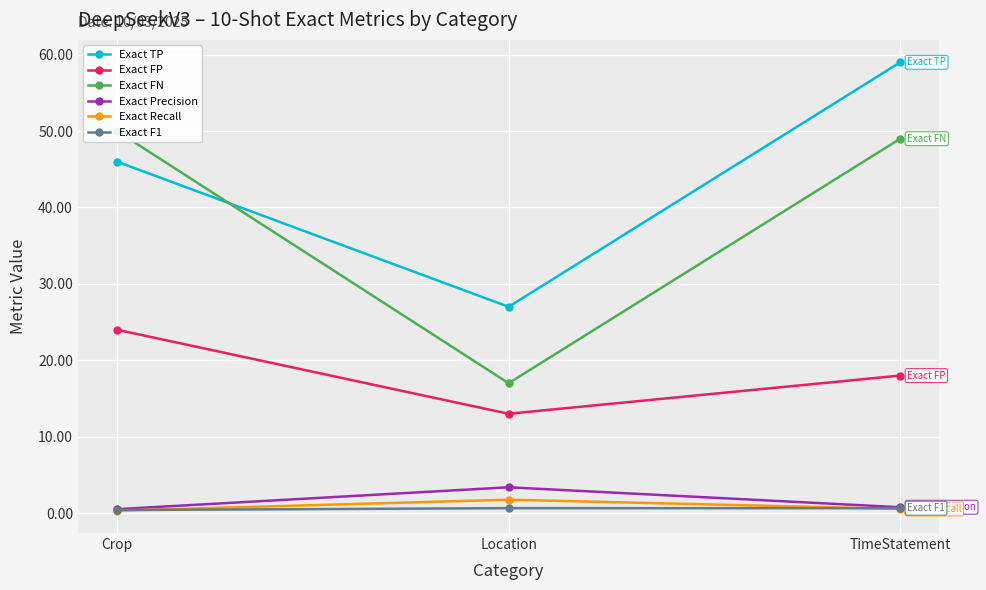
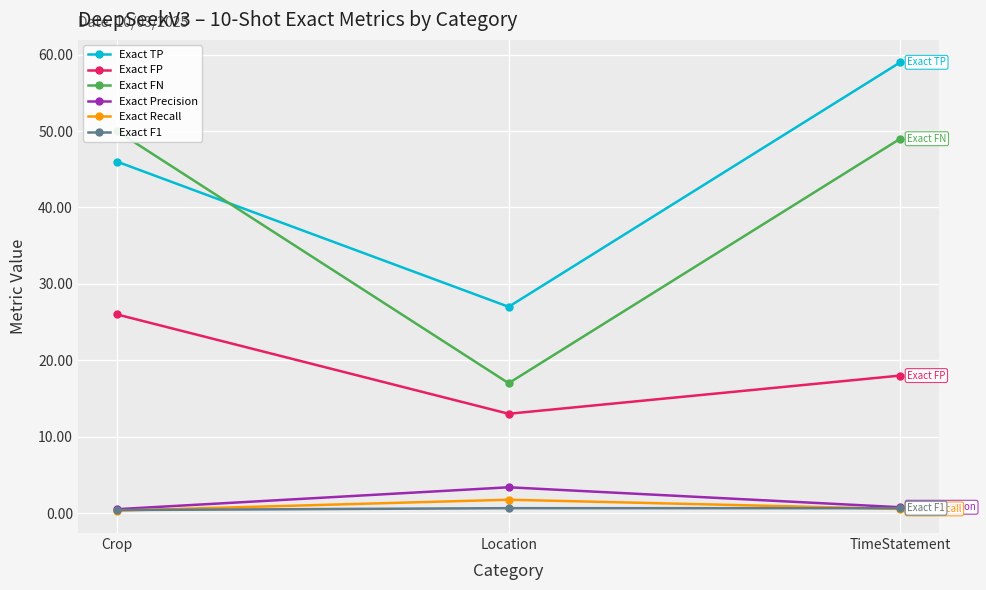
  {
    "Exact TP": {
      "Crop": 46,
      "Location": 27,
      "TimeStatement": 59
    },
    "Exact FP": {
-     "Crop": 24,
+     "Crop": 26,
      "Location": 13,
      "TimeStatement": 18
    },
    "Exact FN": {
      "Location": 17,
      "TimeStatement": 49
    },
    "Exact Precision": {
      "Location": 3
    },
    "Exact Recall": {
      "Location": 2
    },
    "Exact F1": {
      "Location": 1
    }
  }
